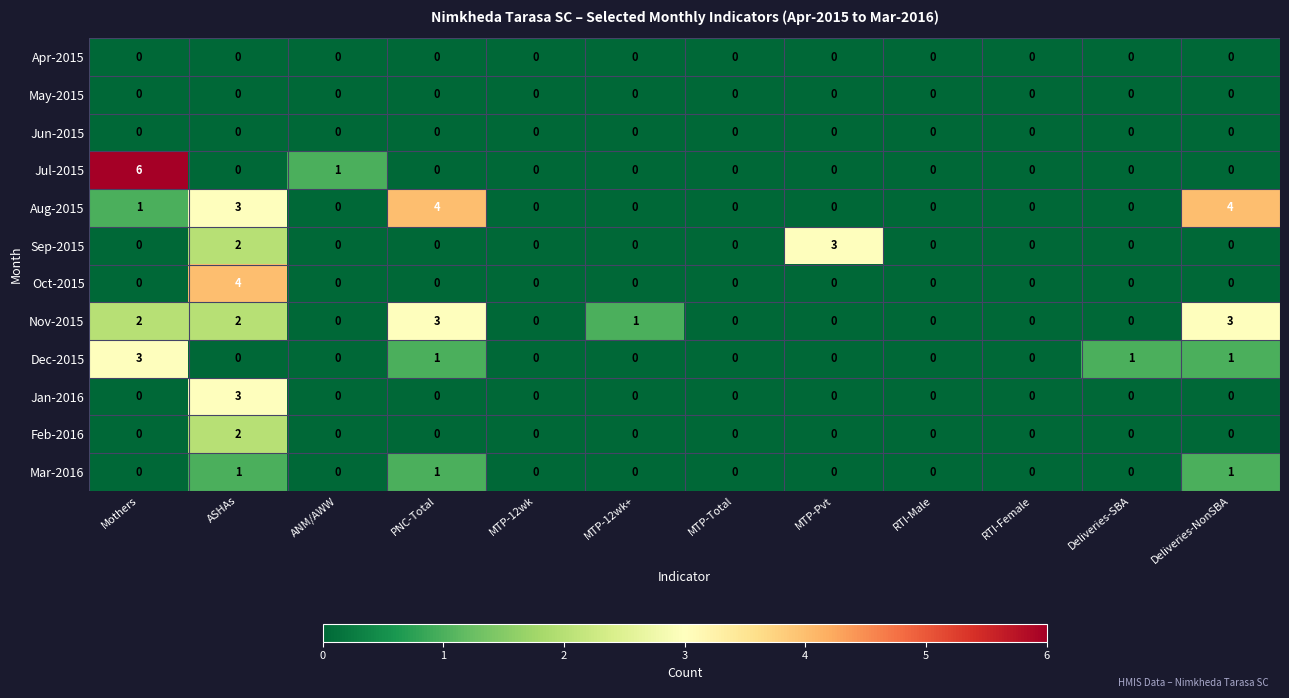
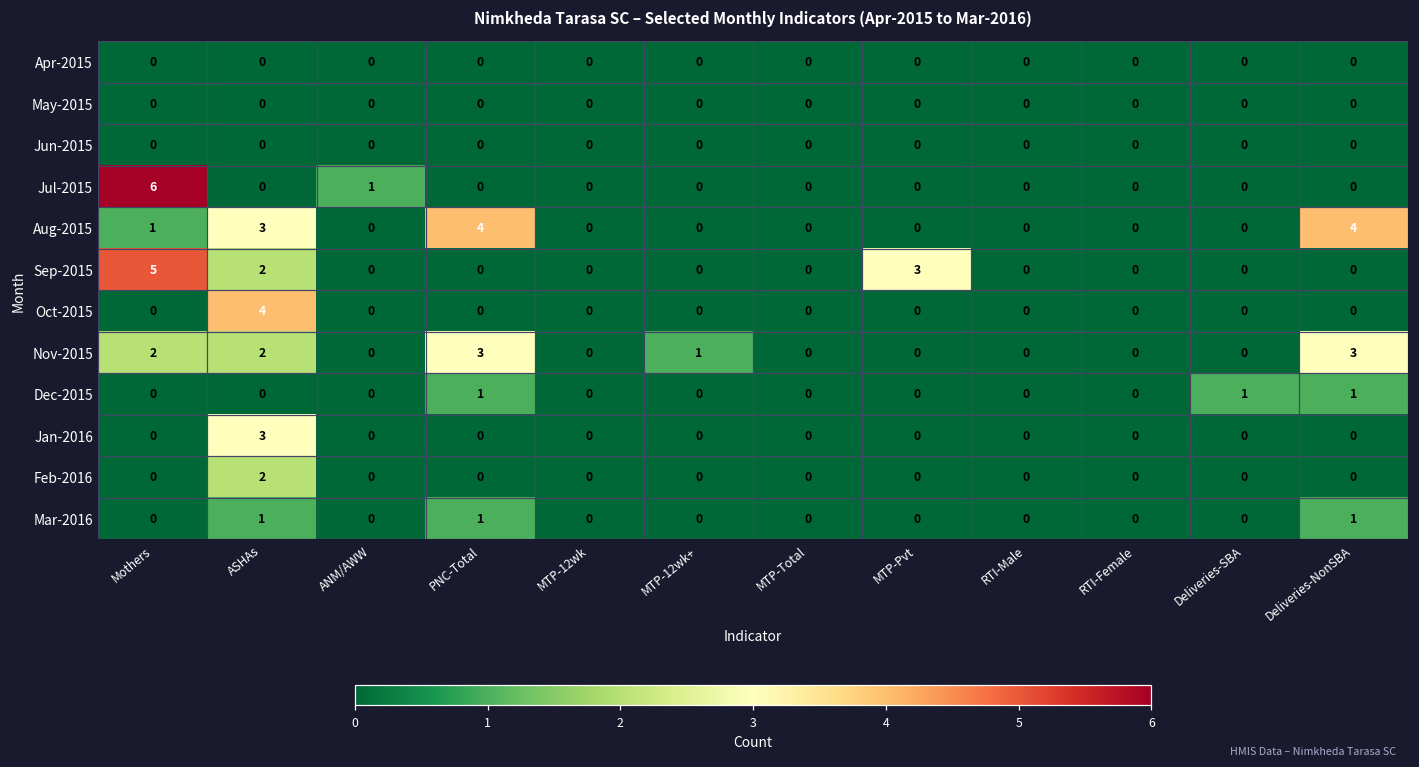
  {
    "Apr-2015": {
      "Mothers": 0,
      "ASHAs": 0,
      "ANM/AWW": 0,
      "PNC-Total": 0,
      "MTP-12wk": 0,
      "MTP-12wk+": 0,
      "MTP-Total": 0,
      "MTP-Pvt": 0,
      "RTI-Male": 0,
      "RTI-Female": 0,
      "Deliveries-SBA": 0,
      "Deliveries-NonSBA": 0
    },
    "May-2015": {
      "Mothers": 0,
      "ASHAs": 0,
      "ANM/AWW": 0,
      "PNC-Total": 0,
      "MTP-12wk": 0,
      "MTP-12wk+": 0,
      "MTP-Total": 0,
      "MTP-Pvt": 0,
      "RTI-Male": 0,
      "RTI-Female": 0,
      "Deliveries-SBA": 0,
      "Deliveries-NonSBA": 0
    },
    "Jun-2015": {
      "Mothers": 0,
      "ASHAs": 0,
      "ANM/AWW": 0,
      "PNC-Total": 0,
      "MTP-12wk": 0,
      "MTP-12wk+": 0,
      "MTP-Total": 0,
      "MTP-Pvt": 0,
      "RTI-Male": 0,
      "RTI-Female": 0,
      "Deliveries-SBA": 0,
      "Deliveries-NonSBA": 0
    },
    "Jul-2015": {
      "Mothers": 6,
      "ASHAs": 0,
      "ANM/AWW": 1,
      "PNC-Total": 0,
      "MTP-12wk": 0,
      "MTP-12wk+": 0,
      "MTP-Total": 0,
      "MTP-Pvt": 0,
      "RTI-Male": 0,
      "RTI-Female": 0,
      "Deliveries-SBA": 0,
      "Deliveries-NonSBA": 0
    },
    "Aug-2015": {
      "Mothers": 1,
      "ASHAs": 3,
      "ANM/AWW": 0,
      "PNC-Total": 4,
      "MTP-12wk": 0,
      "MTP-12wk+": 0,
      "MTP-Total": 0,
      "MTP-Pvt": 0,
      "RTI-Male": 0,
      "RTI-Female": 0,
      "Deliveries-SBA": 0,
      "Deliveries-NonSBA": 4
    },
    "Sep-2015": {
-     "Mothers": 0,
+     "Mothers": 5,
      "ASHAs": 2,
      "ANM/AWW": 0,
      "PNC-Total": 0,
      "MTP-12wk": 0,
      "MTP-12wk+": 0,
      "MTP-Total": 0,
      "MTP-Pvt": 3,
      "RTI-Male": 0,
      "RTI-Female": 0,
      "Deliveries-SBA": 0,
      "Deliveries-NonSBA": 0
    },
    "Oct-2015": {
      "Mothers": 0,
      "ASHAs": 4,
      "ANM/AWW": 0,
      "PNC-Total": 0,
      "MTP-12wk": 0,
      "MTP-12wk+": 0,
      "MTP-Total": 0,
      "MTP-Pvt": 0,
      "RTI-Male": 0,
      "RTI-Female": 0,
      "Deliveries-SBA": 0,
      "Deliveries-NonSBA": 0
    },
    "Nov-2015": {
      "Mothers": 2,
      "ASHAs": 2,
      "ANM/AWW": 0,
      "PNC-Total": 3,
      "MTP-12wk": 0,
      "MTP-12wk+": 1,
      "MTP-Total": 0,
      "MTP-Pvt": 0,
      "RTI-Male": 0,
      "RTI-Female": 0,
      "Deliveries-SBA": 0,
      "Deliveries-NonSBA": 3
    },
    "Dec-2015": {
-     "Mothers": 3,
+     "Mothers": 0,
      "ASHAs": 0,
      "ANM/AWW": 0,
      "PNC-Total": 1,
      "MTP-12wk": 0,
      "MTP-12wk+": 0,
      "MTP-Total": 0,
      "MTP-Pvt": 0,
      "RTI-Male": 0,
      "RTI-Female": 0,
      "Deliveries-SBA": 1,
      "Deliveries-NonSBA": 1
    },
    "Jan-2016": {
      "Mothers": 0,
      "ASHAs": 3,
      "ANM/AWW": 0,
      "PNC-Total": 0,
      "MTP-12wk": 0,
      "MTP-12wk+": 0,
      "MTP-Total": 0,
      "MTP-Pvt": 0,
      "RTI-Male": 0,
      "RTI-Female": 0,
      "Deliveries-SBA": 0,
      "Deliveries-NonSBA": 0
    },
    "Feb-2016": {
      "Mothers": 0,
      "ASHAs": 2,
      "ANM/AWW": 0,
      "PNC-Total": 0,
      "MTP-12wk": 0,
      "MTP-12wk+": 0,
      "MTP-Total": 0,
      "MTP-Pvt": 0,
      "RTI-Male": 0,
      "RTI-Female": 0,
      "Deliveries-SBA": 0,
      "Deliveries-NonSBA": 0
    },
    "Mar-2016": {
      "Mothers": 0,
      "ASHAs": 1,
      "ANM/AWW": 0,
      "PNC-Total": 1,
      "MTP-12wk": 0,
      "MTP-12wk+": 0,
      "MTP-Total": 0,
      "MTP-Pvt": 0,
      "RTI-Male": 0,
      "RTI-Female": 0,
      "Deliveries-SBA": 0,
      "Deliveries-NonSBA": 1
    }
  }
